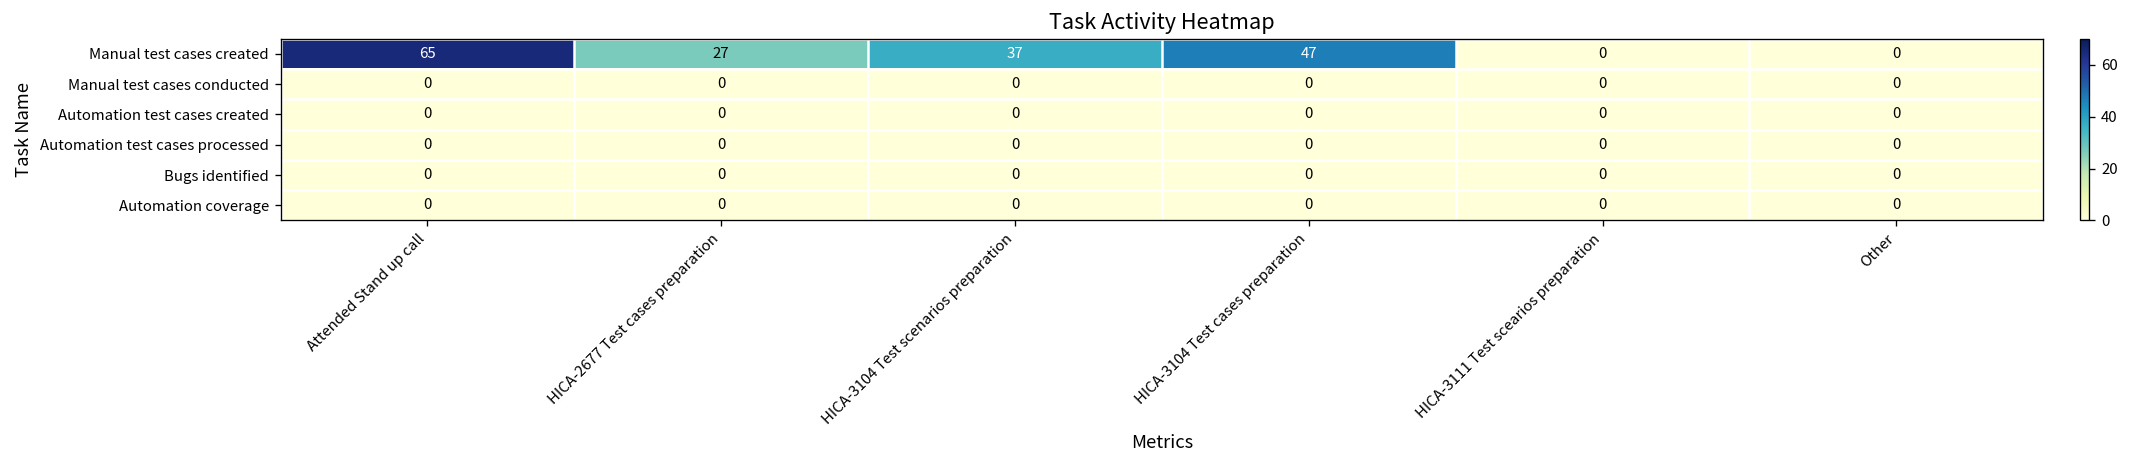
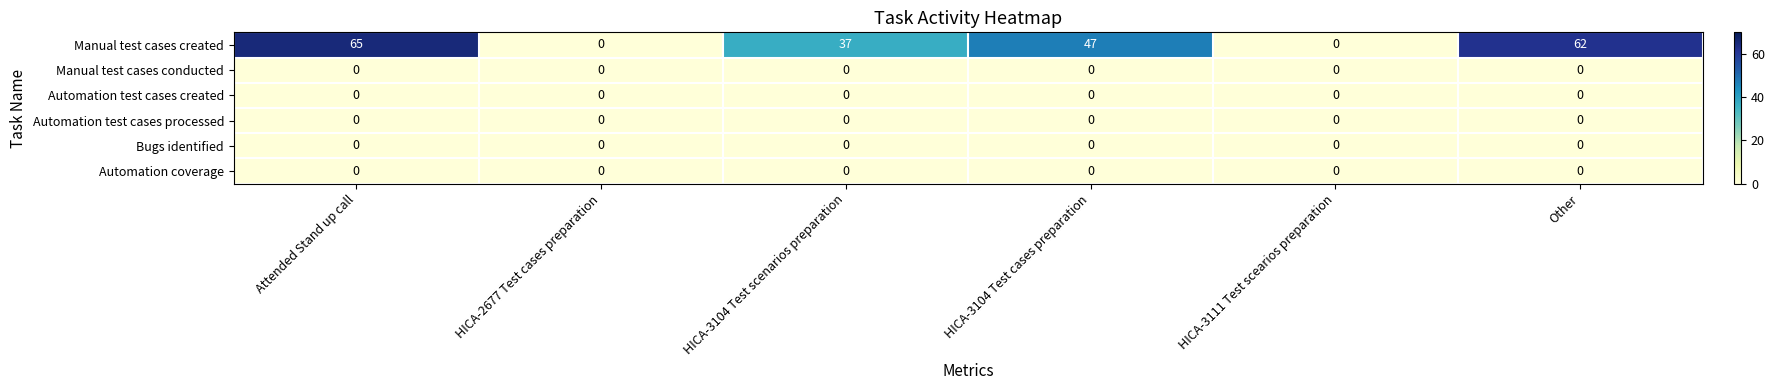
  {
    "Manual test cases created": {
      "Attended Stand up call": 65,
-     "HICA-2677 Test cases preparation": 27,
+     "HICA-2677 Test cases preparation": 0,
      "HICA-3104 Test scenarios preparation": 37,
      "HICA-3104 Test cases preparation": 47,
      "HICA-3111 Test scearios preparation": 0,
-     "Other": 0
+     "Other": 62
    },
    "Manual test cases conducted": {
      "Attended Stand up call": 0,
      "HICA-2677 Test cases preparation": 0,
      "HICA-3104 Test scenarios preparation": 0,
      "HICA-3104 Test cases preparation": 0,
      "HICA-3111 Test scearios preparation": 0,
      "Other": 0
    },
    "Automation test cases created": {
      "Attended Stand up call": 0,
      "HICA-2677 Test cases preparation": 0,
      "HICA-3104 Test scenarios preparation": 0,
      "HICA-3104 Test cases preparation": 0,
      "HICA-3111 Test scearios preparation": 0,
      "Other": 0
    },
    "Automation test cases processed": {
      "Attended Stand up call": 0,
      "HICA-2677 Test cases preparation": 0,
      "HICA-3104 Test scenarios preparation": 0,
      "HICA-3104 Test cases preparation": 0,
      "HICA-3111 Test scearios preparation": 0,
      "Other": 0
    },
    "Bugs identified": {
      "Attended Stand up call": 0,
      "HICA-2677 Test cases preparation": 0,
      "HICA-3104 Test scenarios preparation": 0,
      "HICA-3104 Test cases preparation": 0,
      "HICA-3111 Test scearios preparation": 0,
      "Other": 0
    },
    "Automation coverage": {
      "Attended Stand up call": 0,
      "HICA-2677 Test cases preparation": 0,
      "HICA-3104 Test scenarios preparation": 0,
      "HICA-3104 Test cases preparation": 0,
      "HICA-3111 Test scearios preparation": 0,
      "Other": 0
    }
  }
